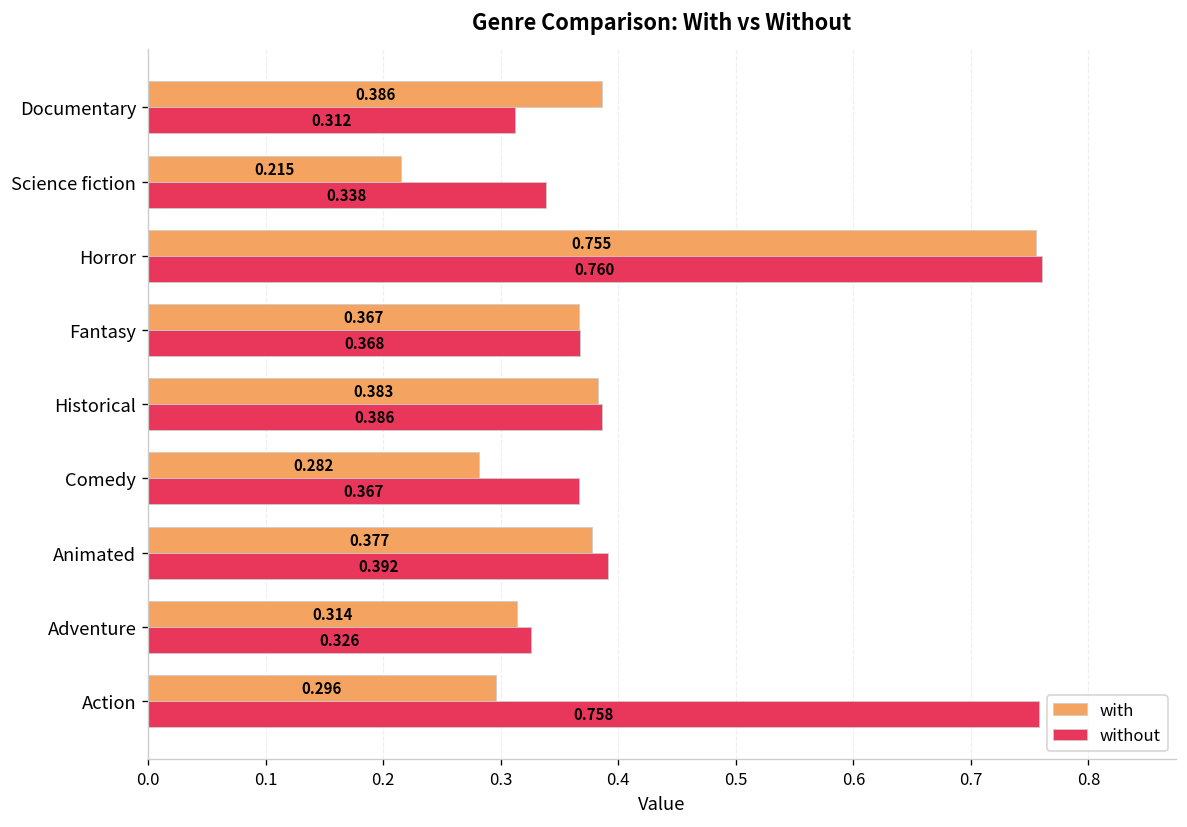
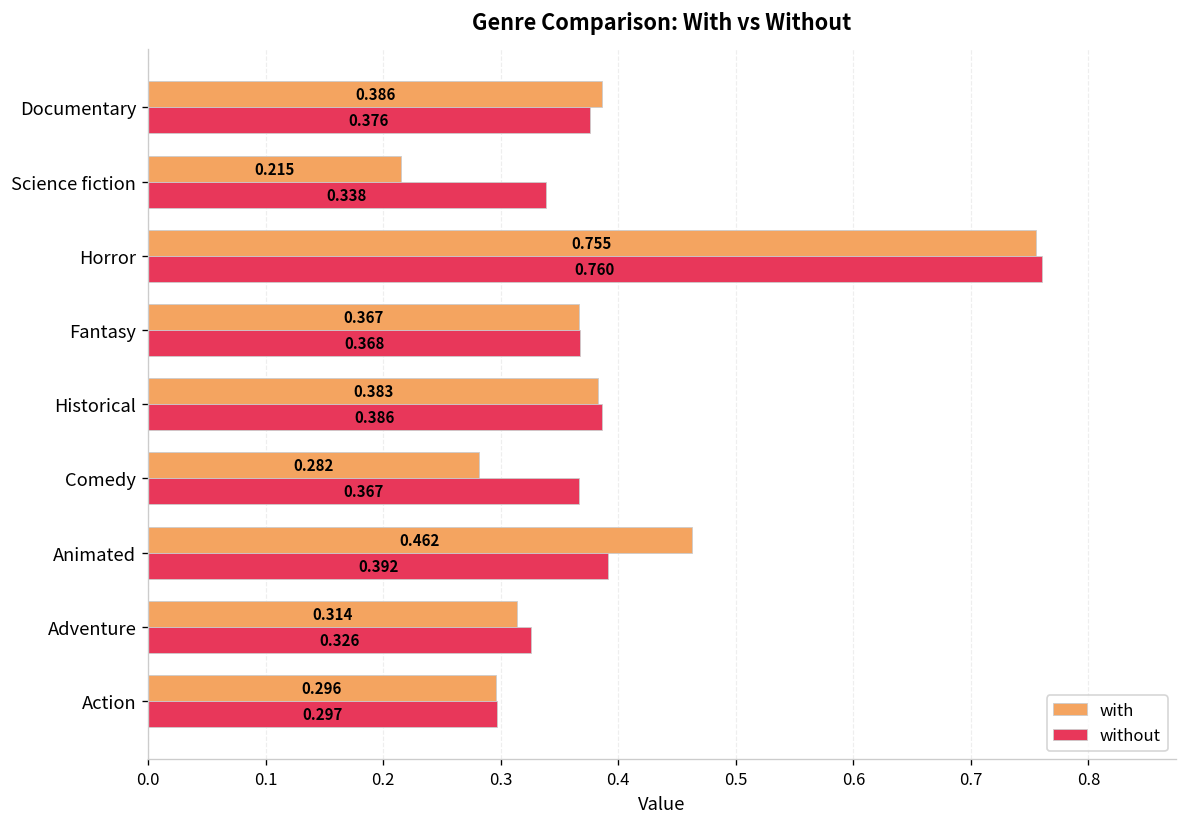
  {
    "with": {
      "Documentary": 0.386,
      "Science fiction": 0.215,
      "Horror": 0.755,
      "Fantasy": 0.367,
      "Historical": 0.383,
      "Comedy": 0.282,
-     "Animated": 0.377,
+     "Animated": 0.462,
      "Adventure": 0.314,
      "Action": 0.296
    },
    "without": {
-     "Documentary": 0.312,
+     "Documentary": 0.376,
      "Science fiction": 0.338,
      "Horror": 0.760,
      "Fantasy": 0.368,
      "Historical": 0.386,
      "Comedy": 0.367,
      "Animated": 0.392,
      "Adventure": 0.326,
-     "Action": 0.758
+     "Action": 0.297
    }
  }
